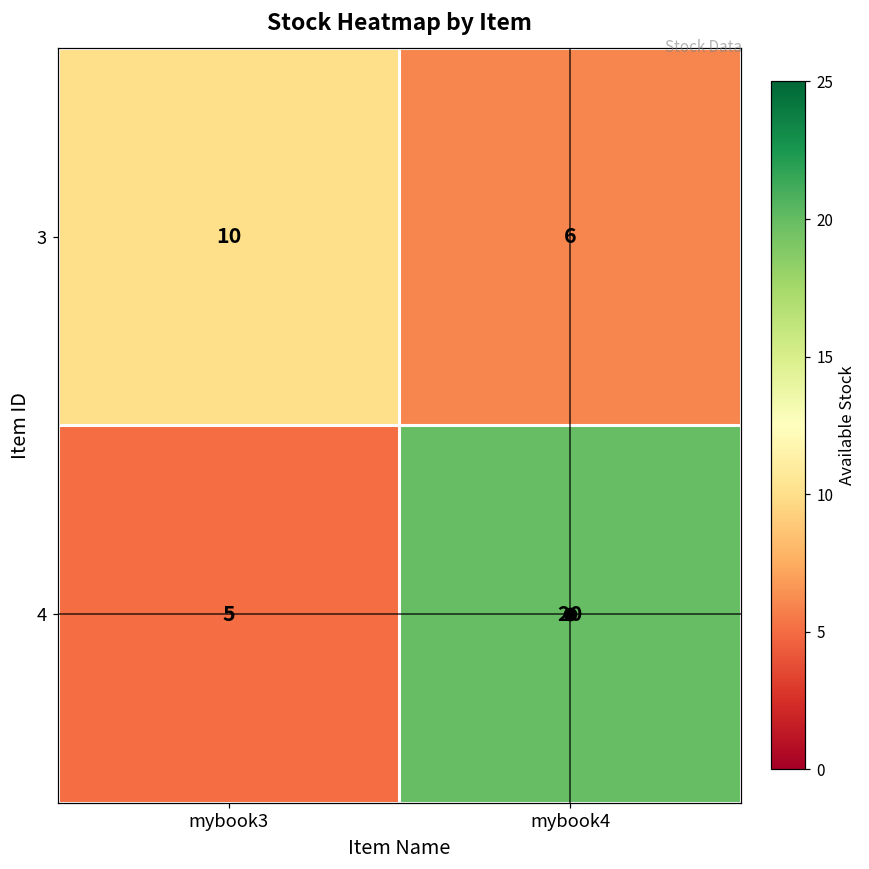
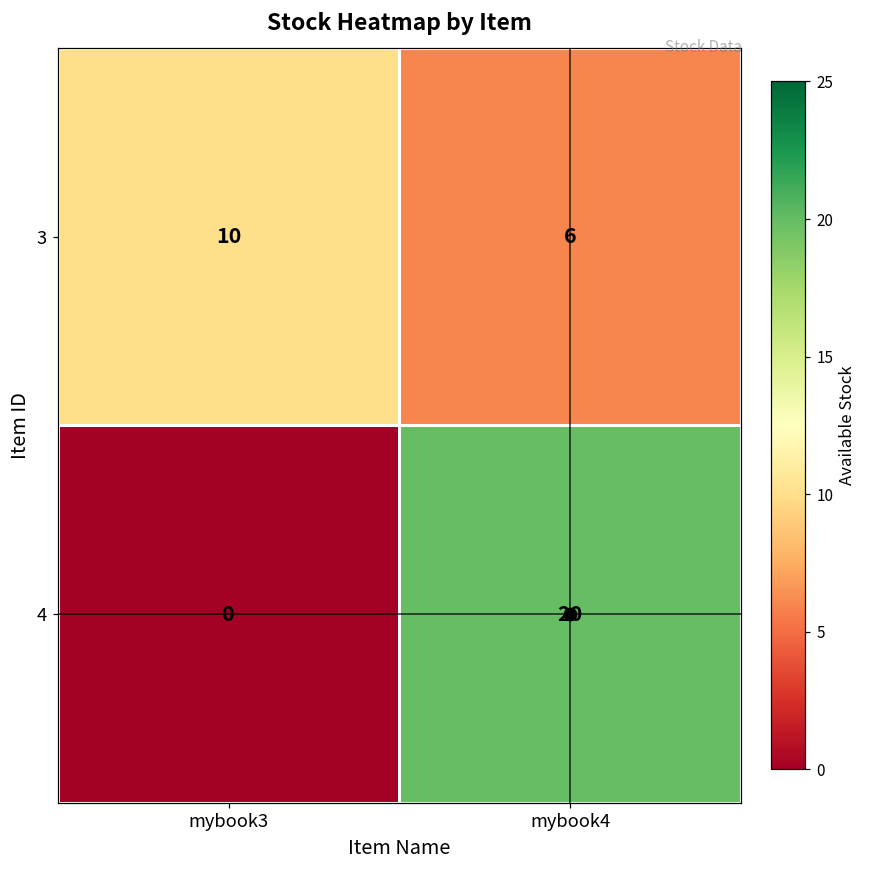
  {
    "3": {
      "mybook3": 10,
      "mybook4": 6
    },
    "4": {
-     "mybook3": 5
+     "mybook3": 0
    }
  }
